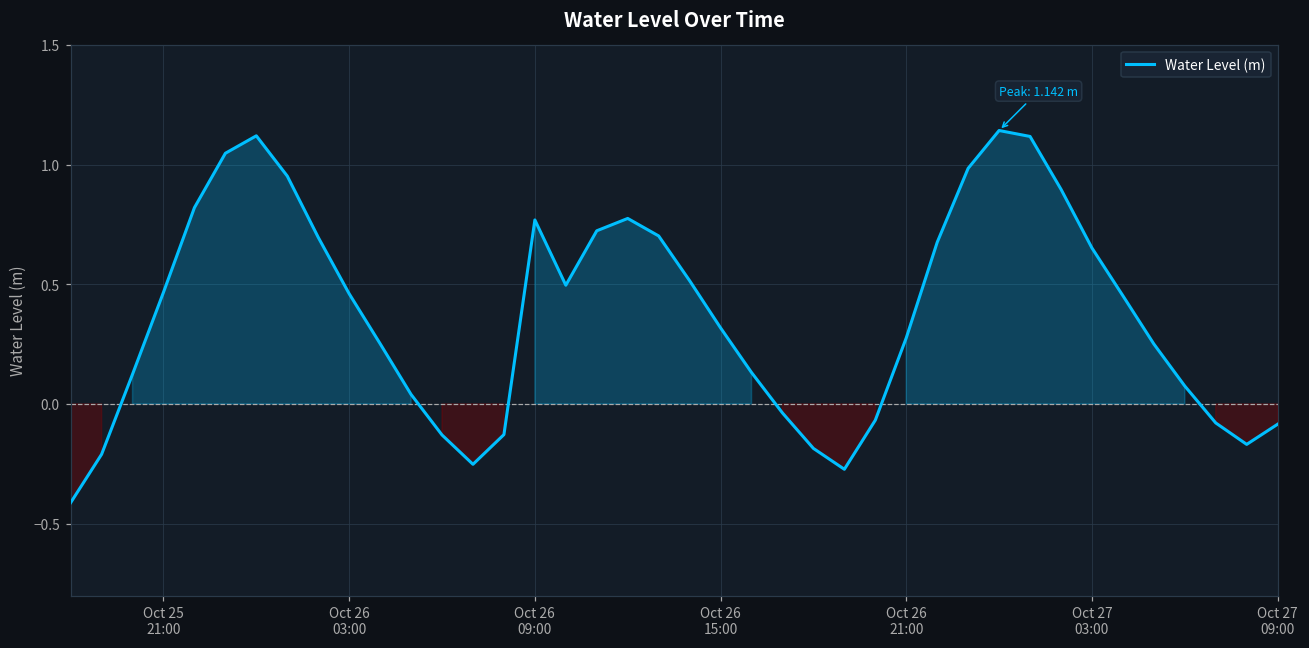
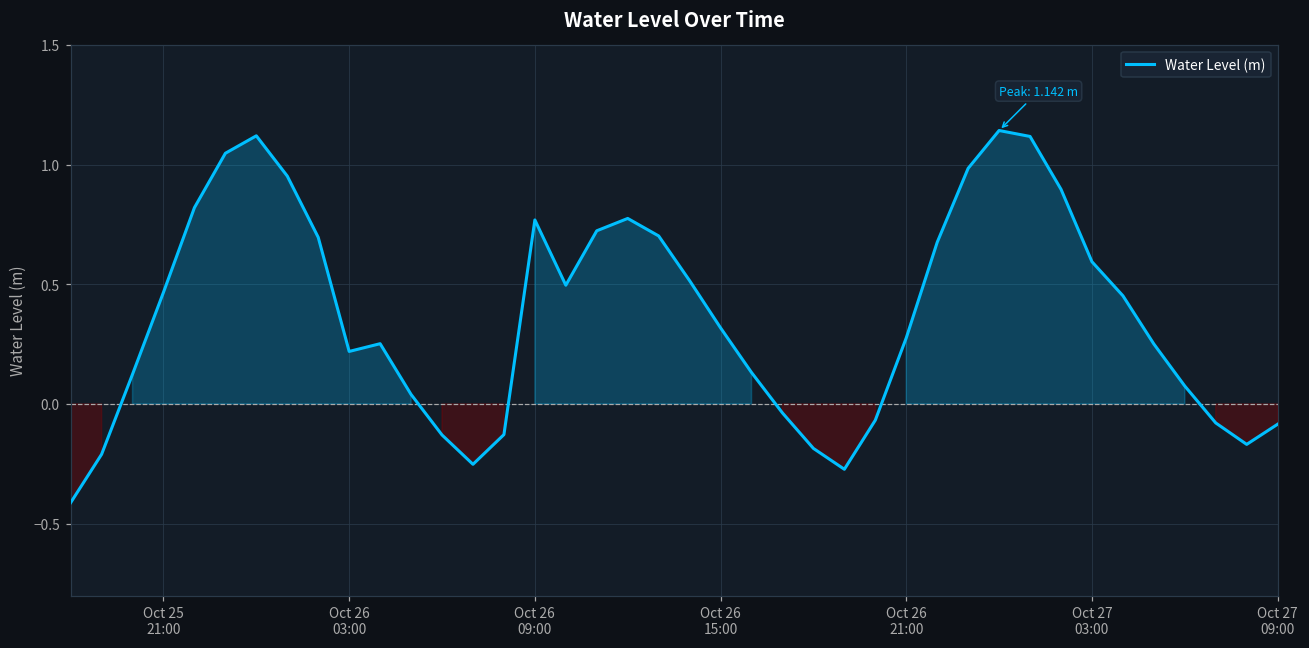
  {
    "Oct 25 21:00": 0.47,
-   "Oct 26 03:00": 0.46,
+   "Oct 26 03:00": 0.22,
    "Oct 26 09:00": 0.77,
    "Oct 26 15:00": 0.32,
    "Oct 26 21:00": 0.28,
-   "Oct 27 03:00": 0.65,
+   "Oct 27 03:00": 0.59,
    "Oct 27 09:00": -0.08
  }
